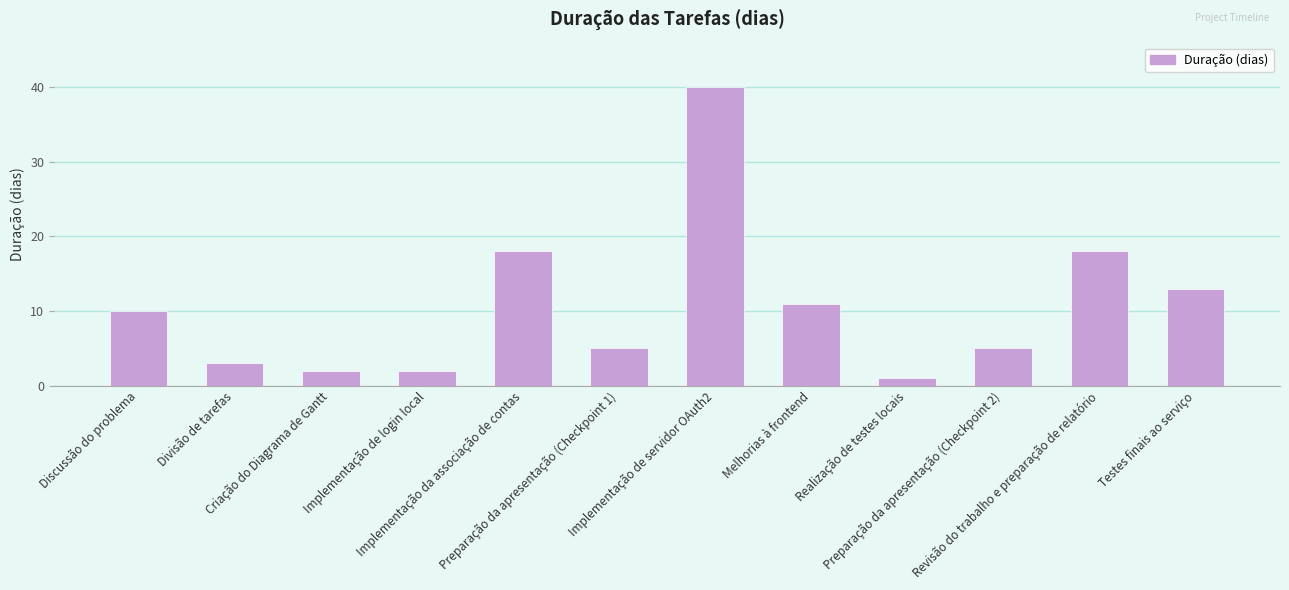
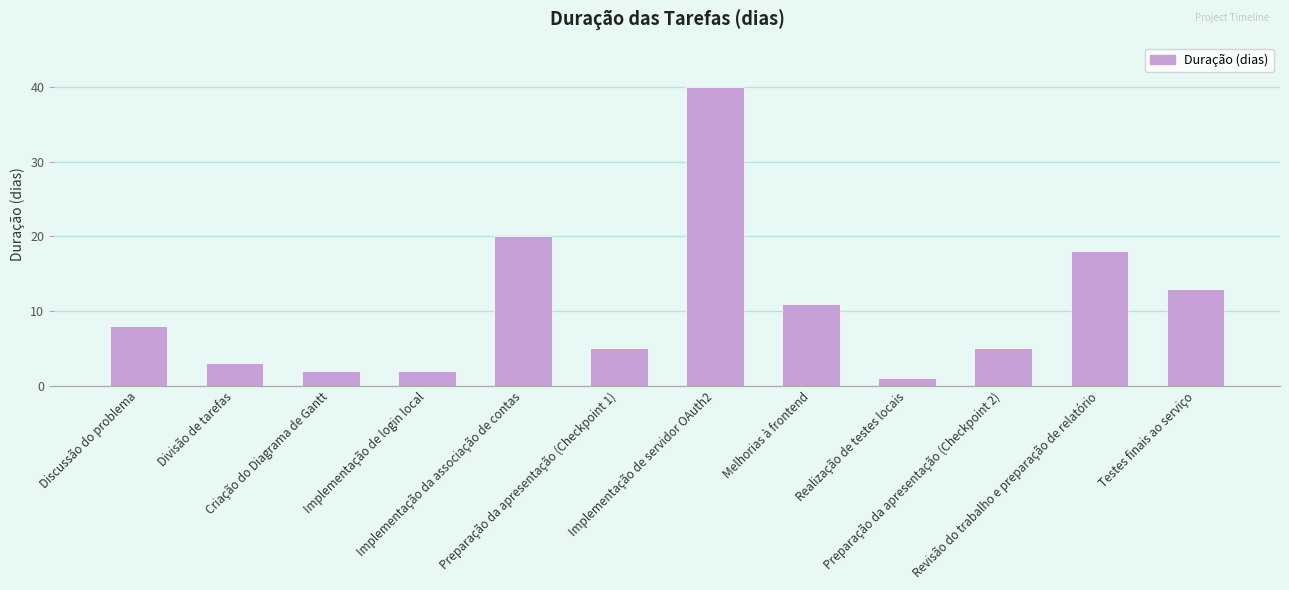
  {
-   "Discussão do problema": 10,
+   "Discussão do problema": 8,
    "Divisão de tarefas": 3,
    "Criação do Diagrama de Gantt": 2,
    "Implementação de login local": 2,
-   "Implementação da associação de contas": 18,
+   "Implementação da associação de contas": 20,
    "Preparação da apresentação (Checkpoint 1)": 5,
    "Implementação de servidor OAuth2": 40,
    "Melhorias à frontend": 11,
    "Realização de testes locais": 1,
    "Preparação da apresentação (Checkpoint 2)": 5,
    "Revisão do trabalho e preparação de relatório": 18,
    "Testes finais ao serviço": 13
  }
